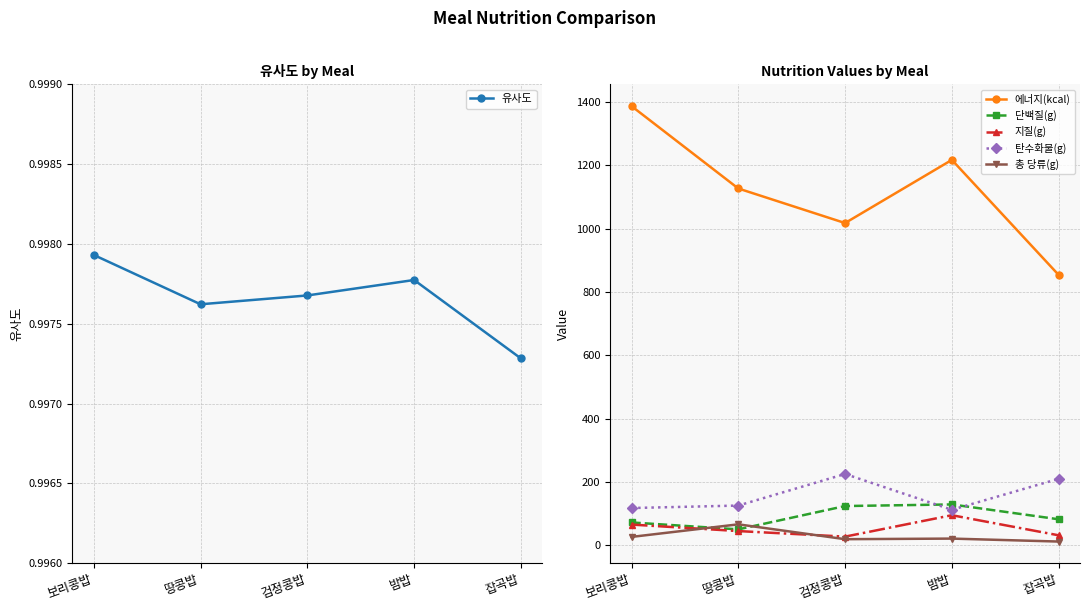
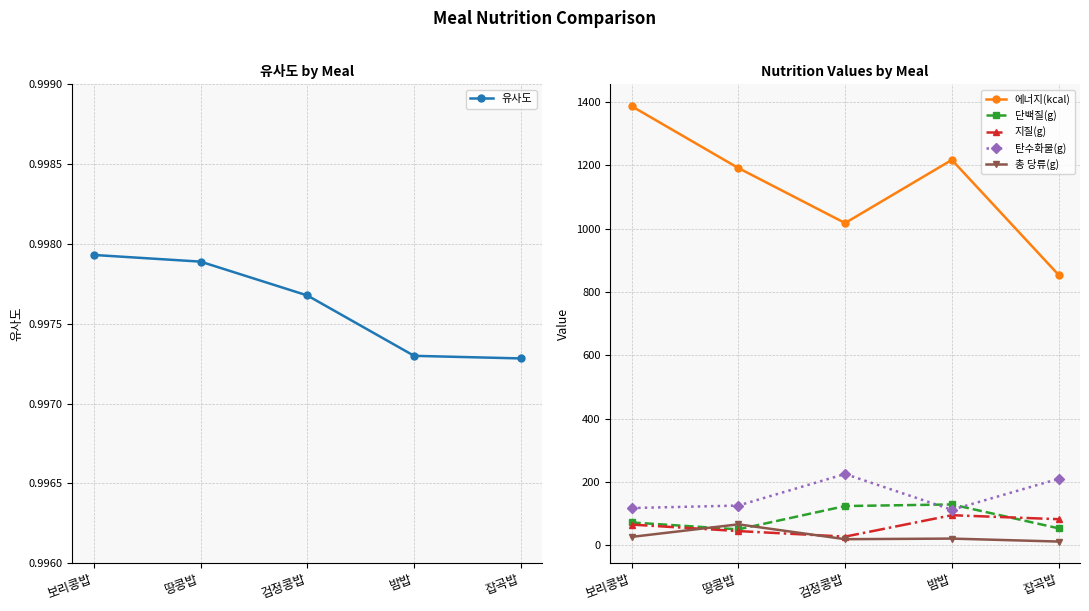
  {
    "유사도 by Meal": {
      "보리콩밥": 0.99793,
-     "땅콩밥": 0.99762,
+     "땅콩밥": 0.99789,
      "검정콩밥": 0.99768,
-     "밤밥": 0.99777,
+     "밤밥": 0.99730,
      "잡곡밥": 0.99728
    },
    "Nutrition Values by Meal": {
      "에너지(kcal)": {
        "보리콩밥": 1390,
-       "땅콩밥": 1130,
+       "땅콩밥": 1190,
        "검정콩밥": 1020,
        "밤밥": 1220,
        "잡곡밥": 850
      },
      "단백질(g)": {
        "검정콩밥": 120,
        "밤밥": 130,
-       "잡곡밥": 80
+       "잡곡밥": 50
      },
      "지질(g)": {
        "검정콩밥": 30,
        "밤밥": 90,
-       "잡곡밥": 30
+       "잡곡밥": 80
      },
      "탄수화물(g)": {
        "보리콩밥": 120,
        "땅콩밥": 130,
        "검정콩밥": 230,
        "밤밥": 110,
        "잡곡밥": 210
      },
      "총 당류(g)": {
        "보리콩밥": 30,
        "땅콩밥": 70,
        "검정콩밥": 20,
        "밤밥": 20,
        "잡곡밥": 10
      }
    }
  }
